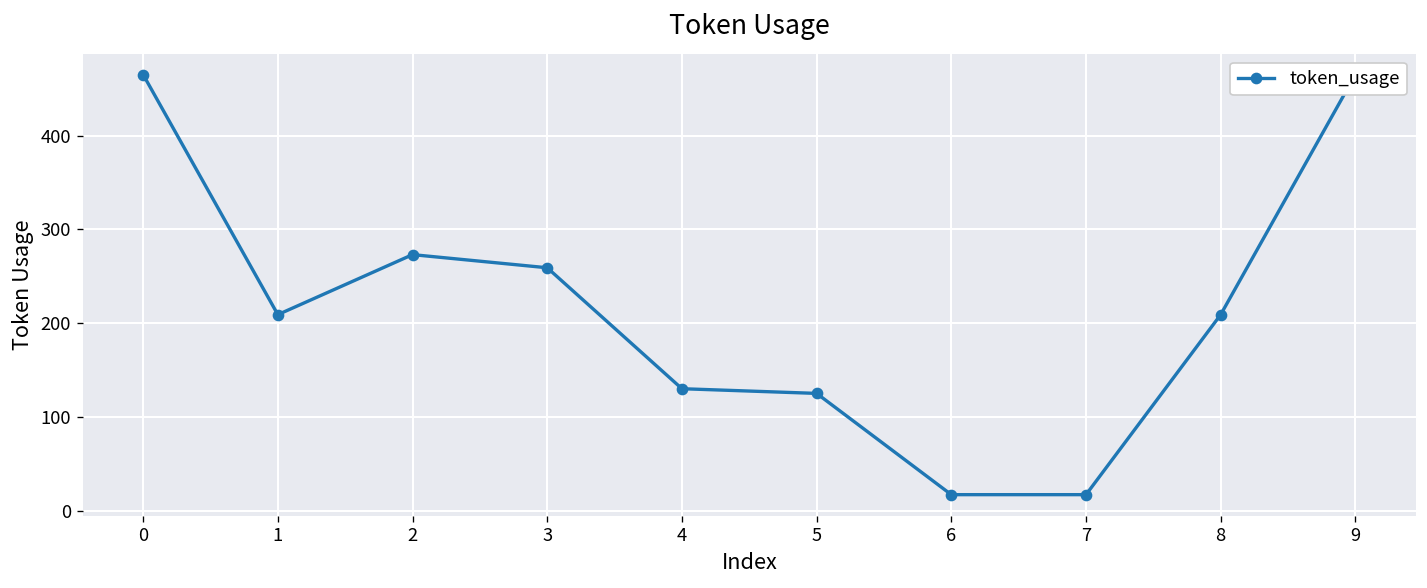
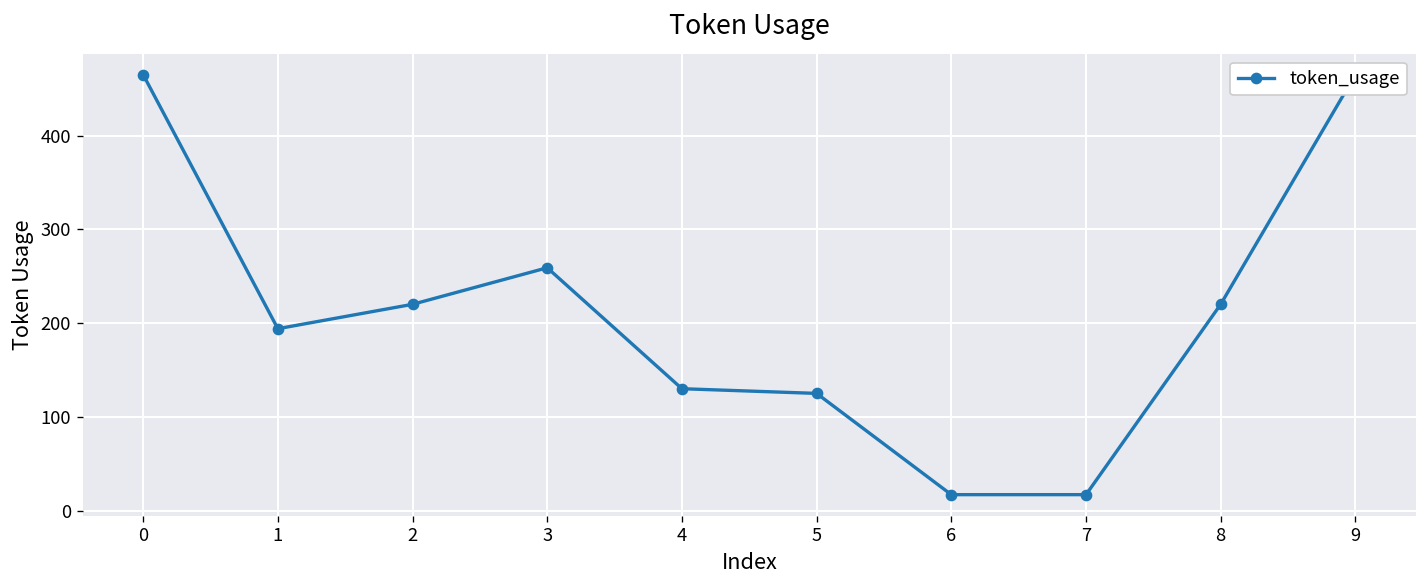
  {
    "0": 470,
-   "1": 210,
-   "2": 270,
+   "1": 190,
+   "2": 220,
    "3": 260,
    "4": 130,
    "5": 130,
    "6": 20,
    "7": 20,
-   "8": 210
+   "8": 220
  }
